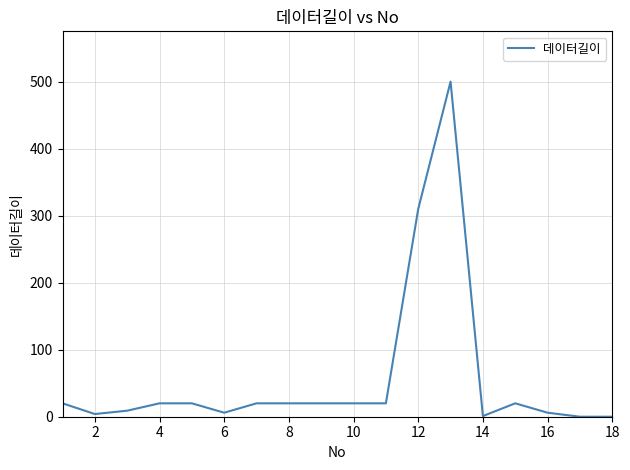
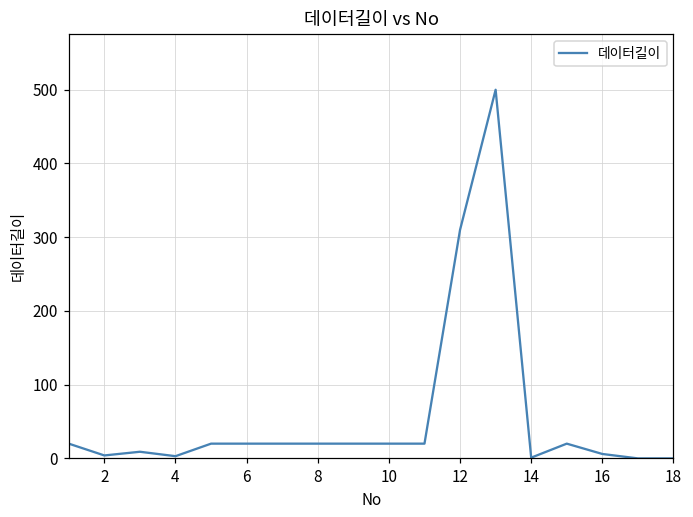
  {
    "2": 0,
-   "4": 20,
-   "6": 10,
+   "4": 0,
+   "6": 20,
    "8": 20,
    "10": 20,
    "12": 310,
    "14": 0,
    "16": 10,
    "18": 0
  }
